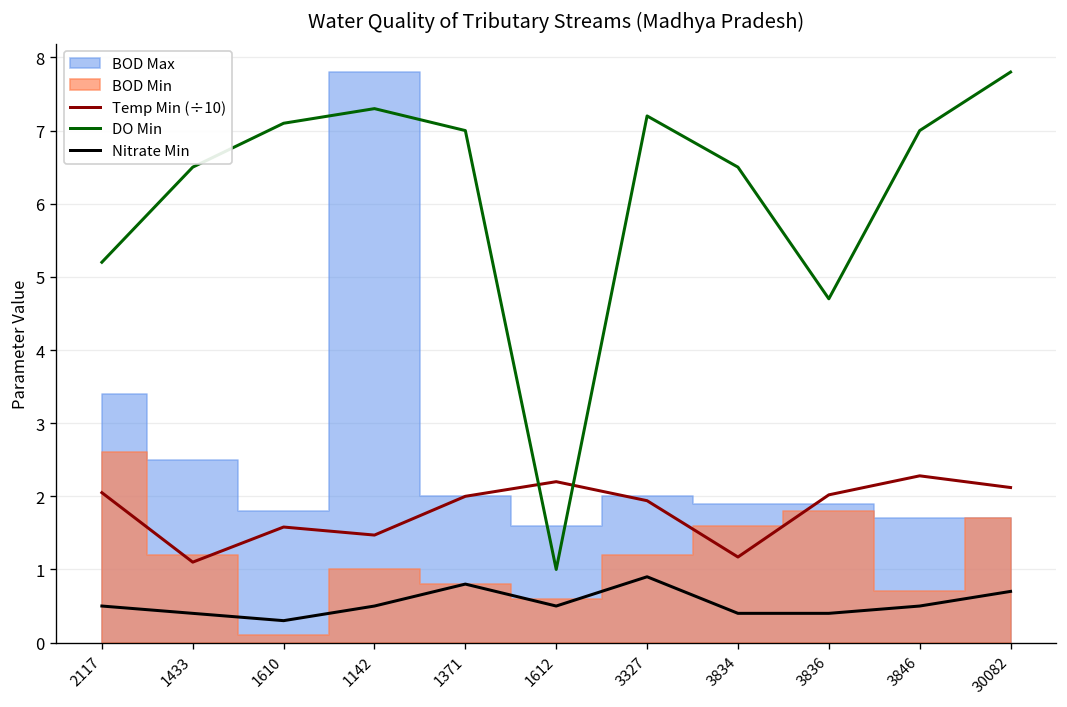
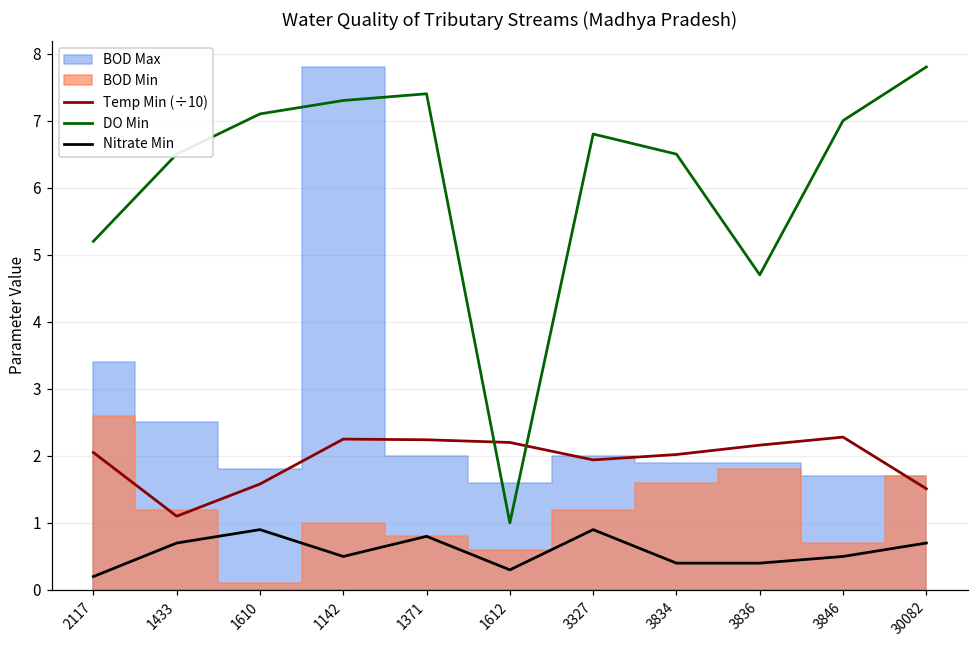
  {
    "Temp Min (÷10)": {
      "2117": 2.1,
      "1433": 1.1,
      "1610": 1.6,
-     "1142": 1.5,
-     "1371": 2.0,
+     "1142": 2.3,
+     "1371": 2.2,
      "1612": 2.2,
      "3327": 1.9,
-     "3834": 1.2,
-     "3836": 2.0,
+     "3834": 2.0,
+     "3836": 2.2,
      "3846": 2.3,
-     "30082": 2.1
+     "30082": 1.5
    },
    "DO Min": {
      "2117": 5.2,
      "1610": 7.1,
      "1142": 7.3,
-     "1371": 7.0,
+     "1371": 7.4,
      "1612": 1.0,
-     "3327": 7.2,
+     "3327": 6.8,
      "3834": 6.5,
      "3836": 4.7,
      "3846": 7.0,
      "30082": 7.8
    },
    "Nitrate Min": {
-     "2117": 0.5,
-     "1433": 0.4,
-     "1610": 0.3,
+     "2117": 0.2,
+     "1433": 0.7,
+     "1610": 0.9,
      "1142": 0.5,
      "1371": 0.8,
-     "1612": 0.5,
+     "1612": 0.3,
      "3327": 0.9,
      "3834": 0.4,
      "3836": 0.4,
      "3846": 0.5,
      "30082": 0.7
    }
  }
